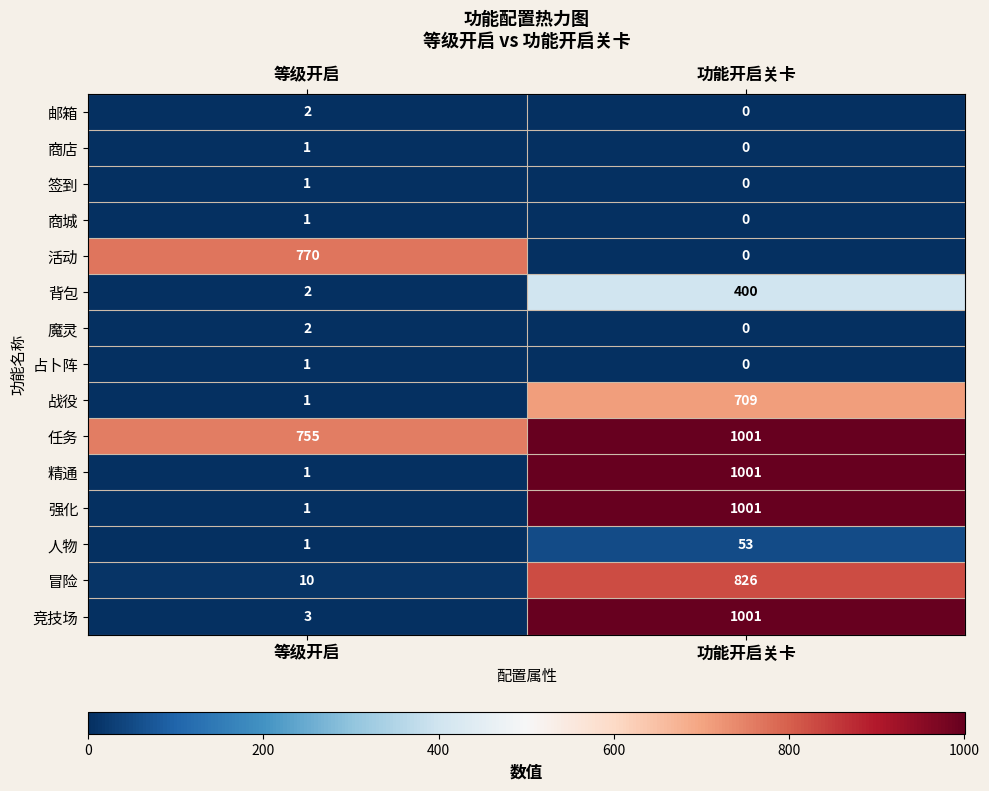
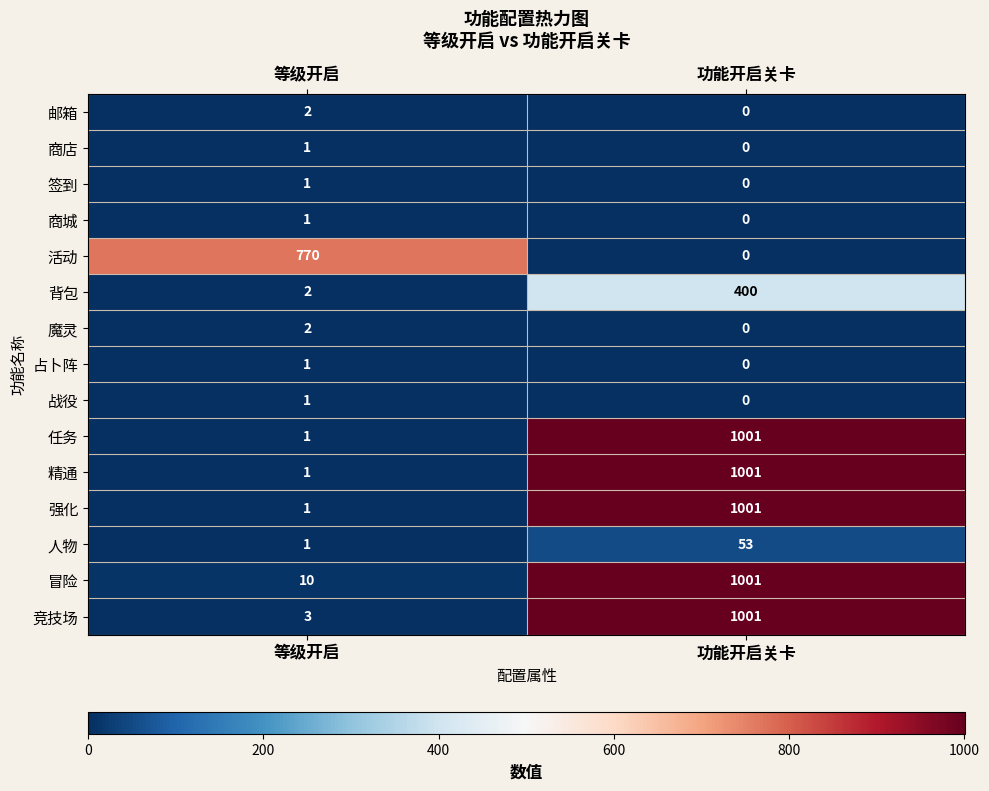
  {
    "邮箱": {
      "等级开启": 2,
      "功能开启关卡": 0
    },
    "商店": {
      "等级开启": 1,
      "功能开启关卡": 0
    },
    "签到": {
      "等级开启": 1,
      "功能开启关卡": 0
    },
    "商城": {
      "等级开启": 1,
      "功能开启关卡": 0
    },
    "活动": {
      "等级开启": 770,
      "功能开启关卡": 0
    },
    "背包": {
      "等级开启": 2,
      "功能开启关卡": 400
    },
    "魔灵": {
      "等级开启": 2,
      "功能开启关卡": 0
    },
    "占卜阵": {
      "等级开启": 1,
      "功能开启关卡": 0
    },
    "战役": {
      "等级开启": 1,
-     "功能开启关卡": 709
+     "功能开启关卡": 0
    },
    "任务": {
-     "等级开启": 755,
+     "等级开启": 1,
      "功能开启关卡": 1001
    },
    "精通": {
      "等级开启": 1,
      "功能开启关卡": 1001
    },
    "强化": {
      "等级开启": 1,
      "功能开启关卡": 1001
    },
    "人物": {
      "等级开启": 1,
      "功能开启关卡": 53
    },
    "冒险": {
      "等级开启": 10,
-     "功能开启关卡": 826
+     "功能开启关卡": 1001
    },
    "竞技场": {
      "等级开启": 3,
      "功能开启关卡": 1001
    }
  }
